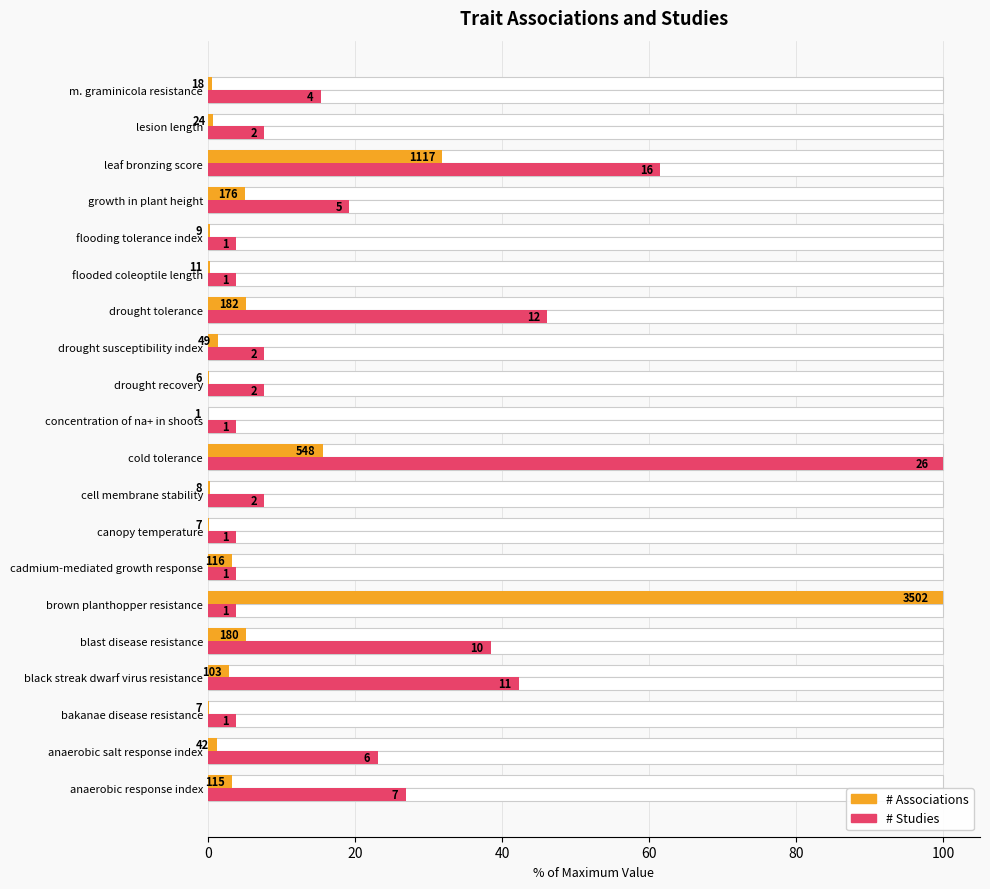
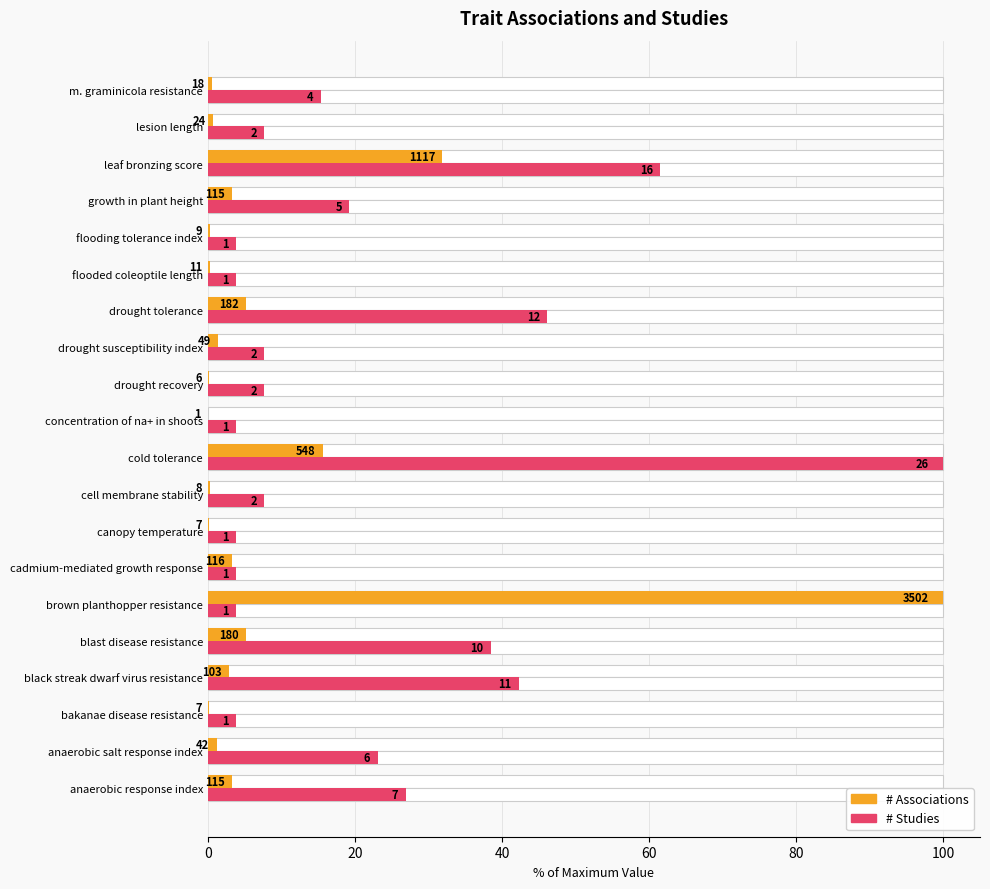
  {
    "# Associations": {
-     "growth in plant height": 176
+     "growth in plant height": 115
    }
  }
